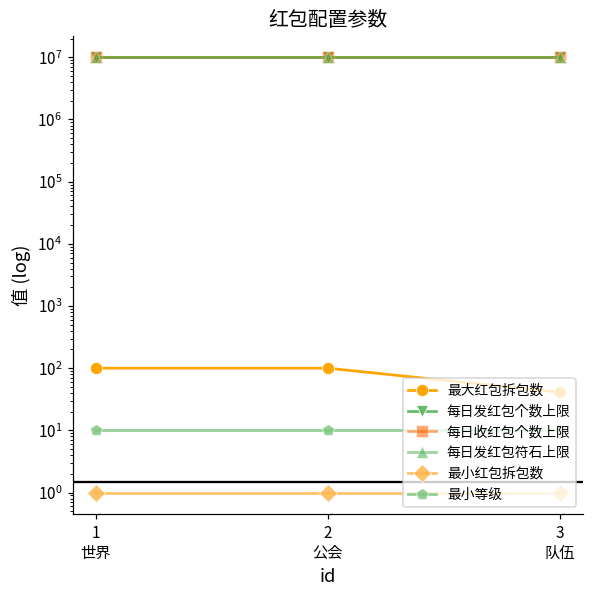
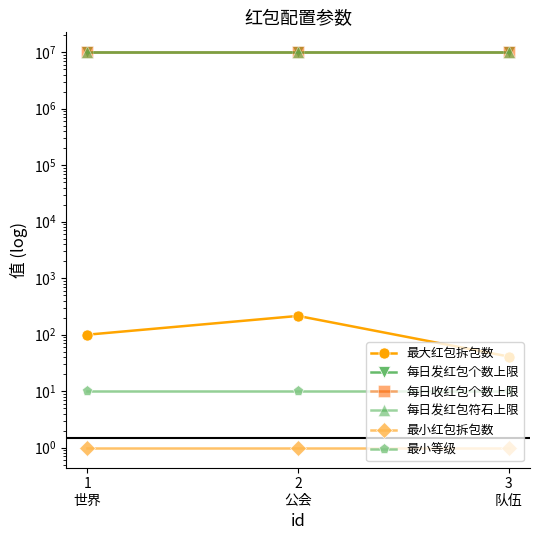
  {
    "最大红包拆包数": {
      "1 世界": 100,
-     "2 公会": 100
+     "2 公会": 220
    },
    "最小红包拆包数": {
      "1 世界": 1,
      "2 公会": 1
    }
  }
